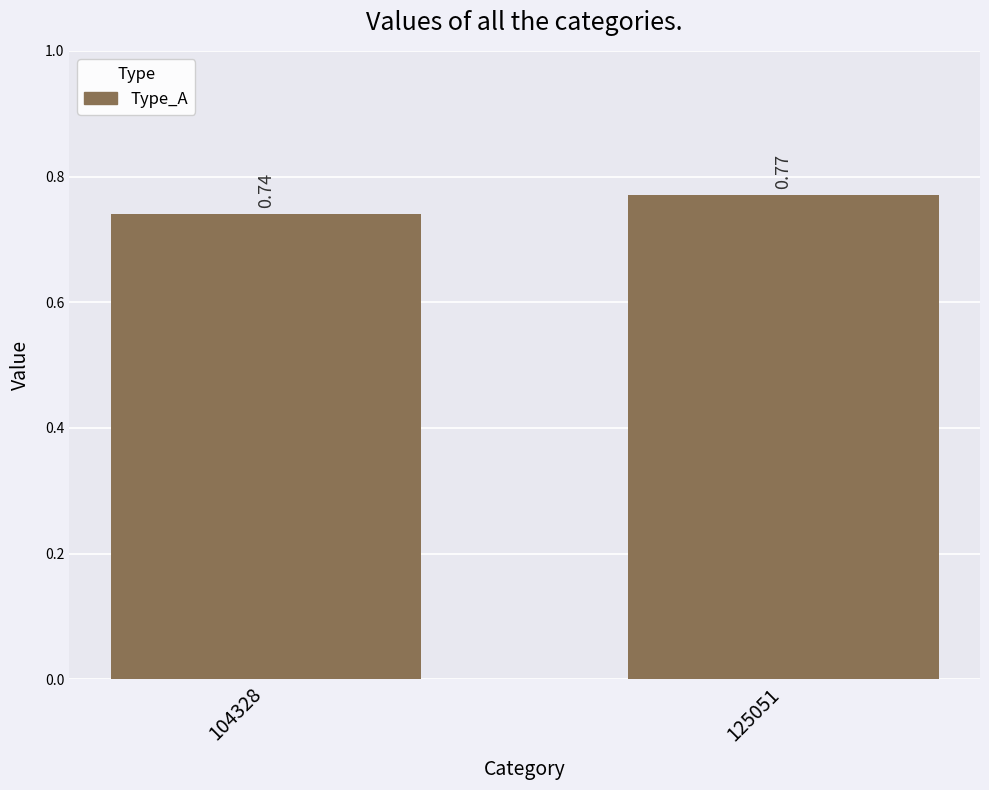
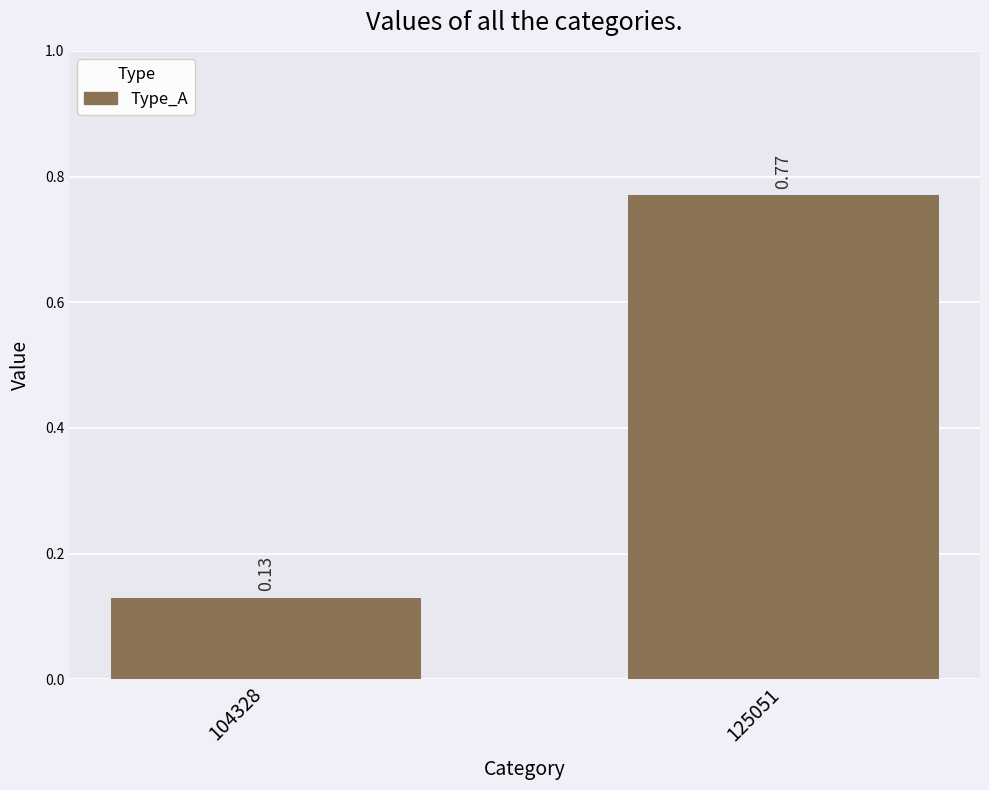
  {
-   "104328": 0.74,
+   "104328": 0.13,
    "125051": 0.77
  }
